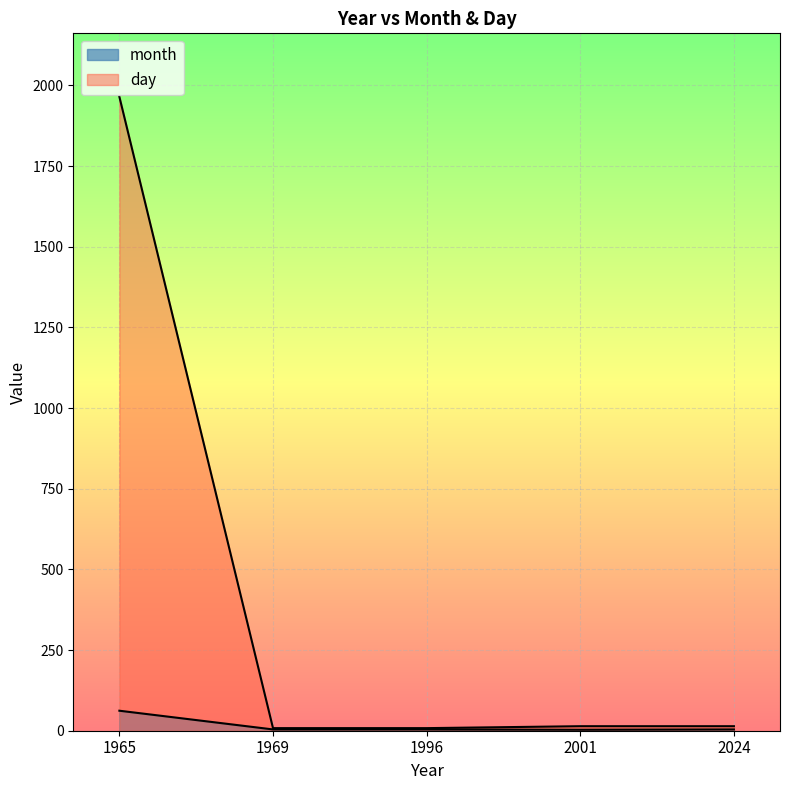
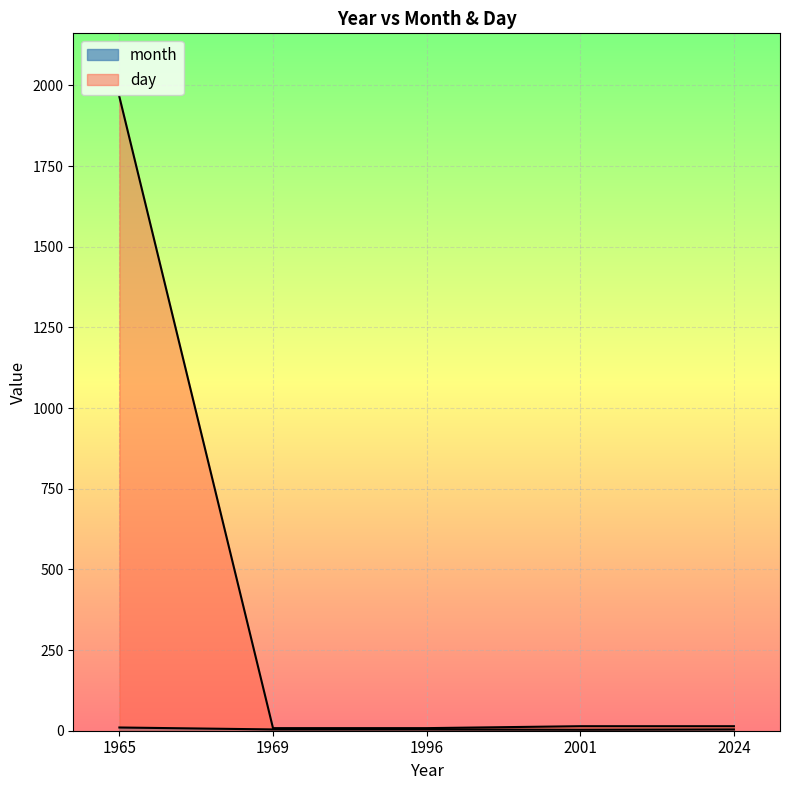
  {
    "month": {
-     "1965": 60,
+     "1965": 10,
      "2001": 0,
      "2024": 0
    },
    "day": {
      "1965": 1970,
      "2001": 10,
      "2024": 10
    }
  }
